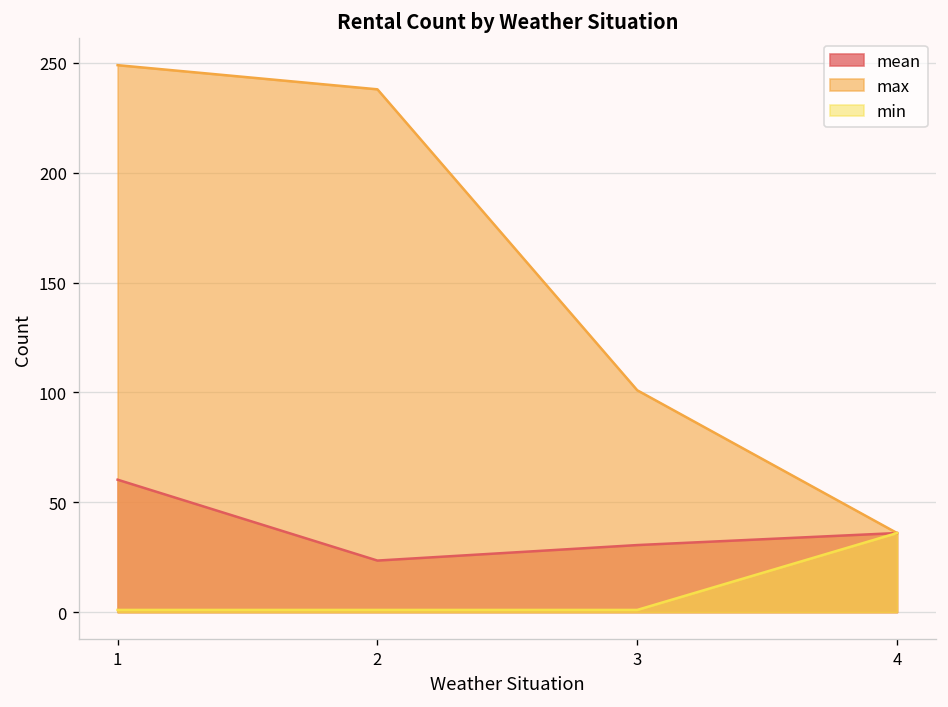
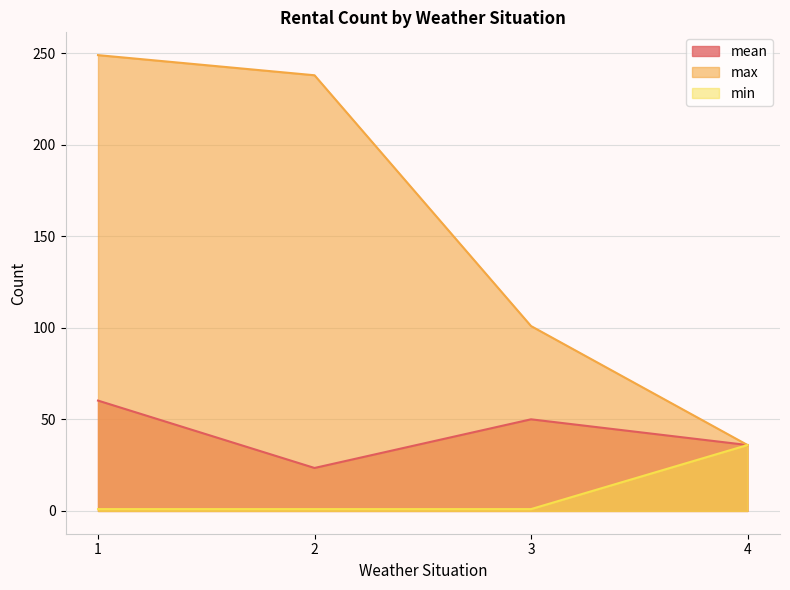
  {
    "mean": {
      "1": 60,
      "2": 23,
-     "3": 31
+     "3": 50
    }
  }
